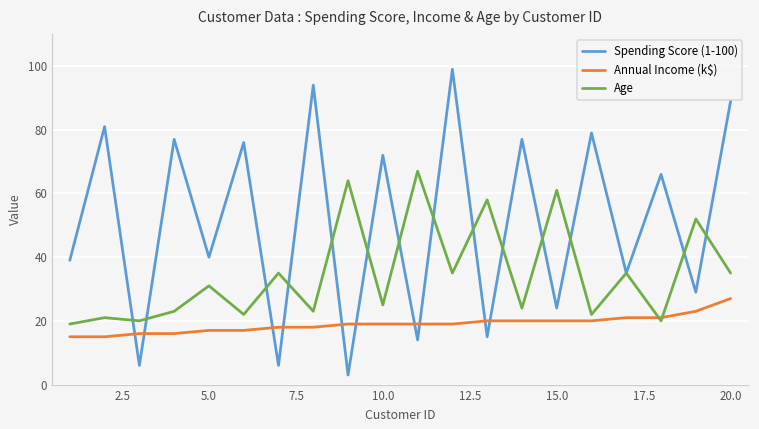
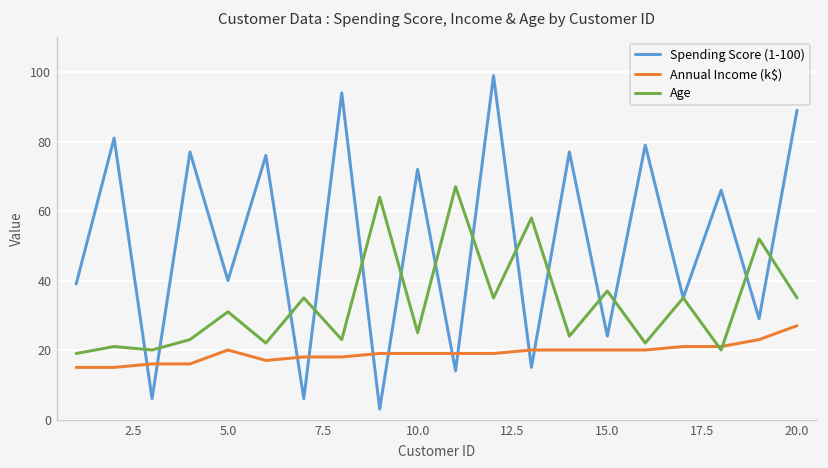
  {
    "Spending Score (1-100)": {
      "5.0": 40,
      "10.0": 72,
      "15.0": 24,
      "20.0": 89
    },
    "Annual Income (k$)": {
-     "5.0": 17,
+     "5.0": 20,
      "10.0": 19,
      "15.0": 20,
      "20.0": 27
    },
    "Age": {
      "5.0": 31,
      "10.0": 25,
-     "15.0": 61,
+     "15.0": 37,
      "20.0": 35
    }
  }
